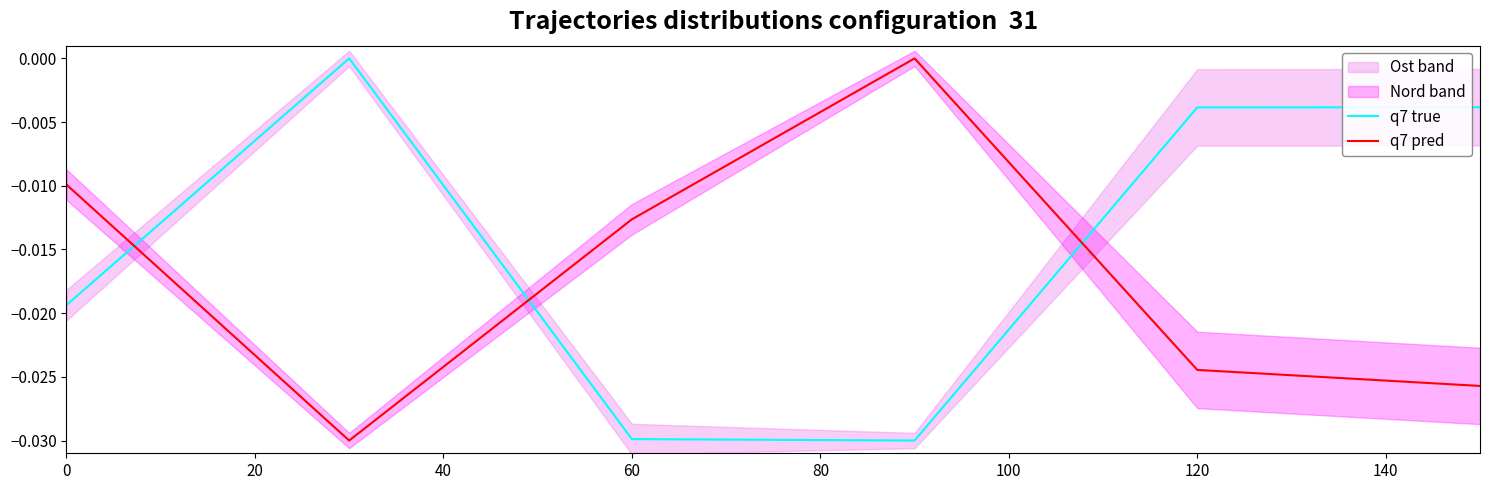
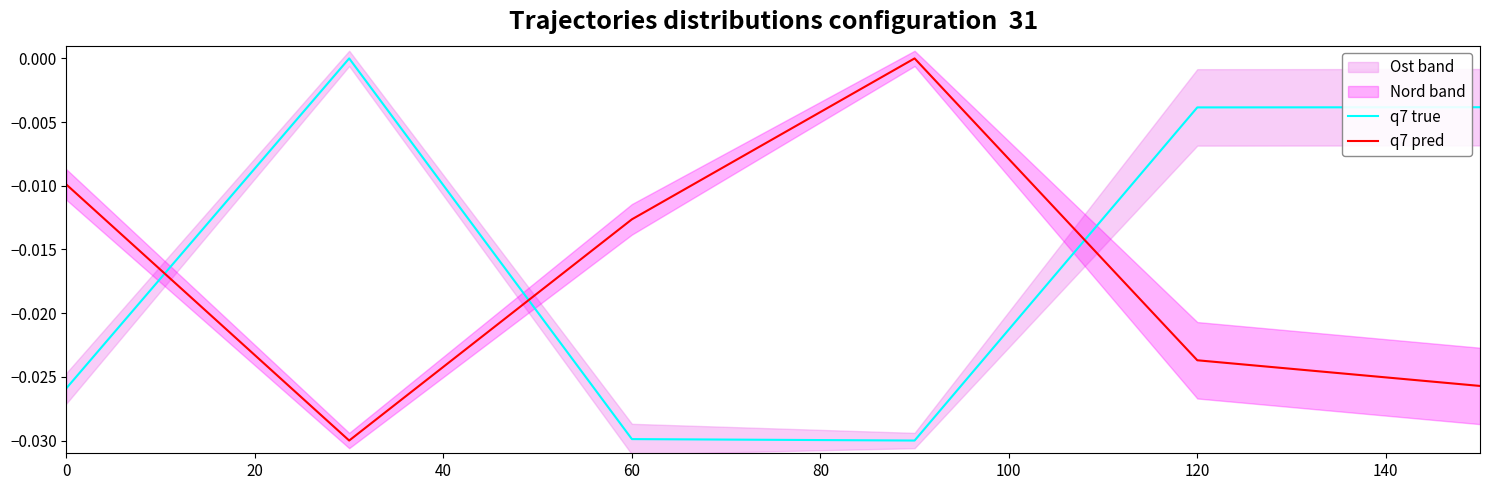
  {
    "q7 true": {
-     "0": -0.0194,
+     "0": -0.0259,
      "60": -0.0299,
      "120": -0.0038
    },
    "q7 pred": {
      "0": -0.0099,
      "60": -0.0126,
-     "120": -0.0245
+     "120": -0.0237
    }
  }
